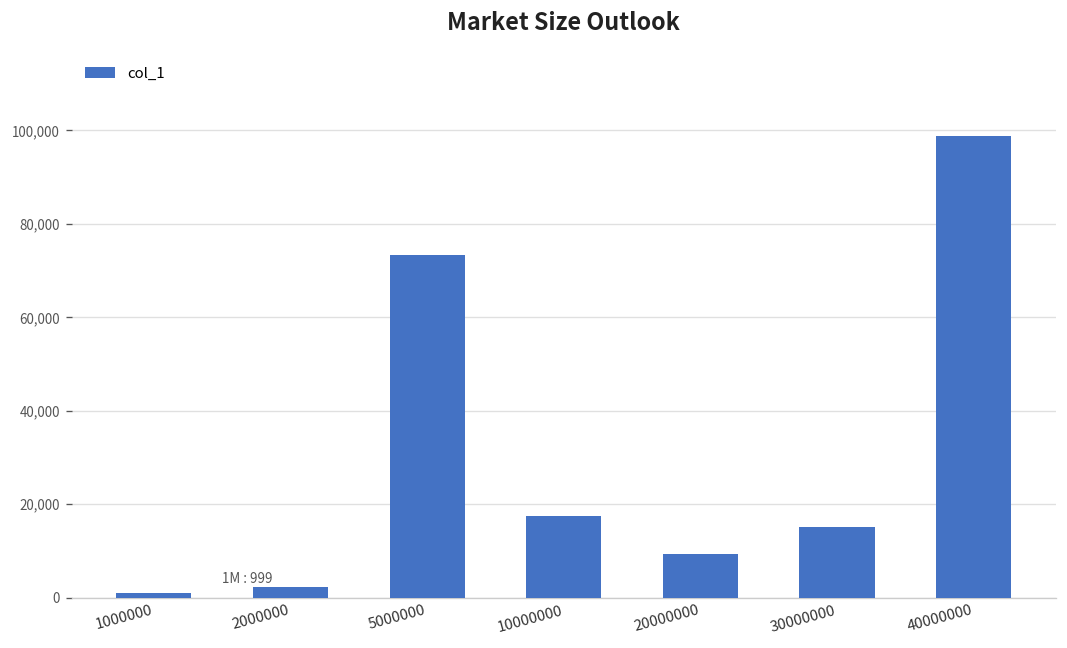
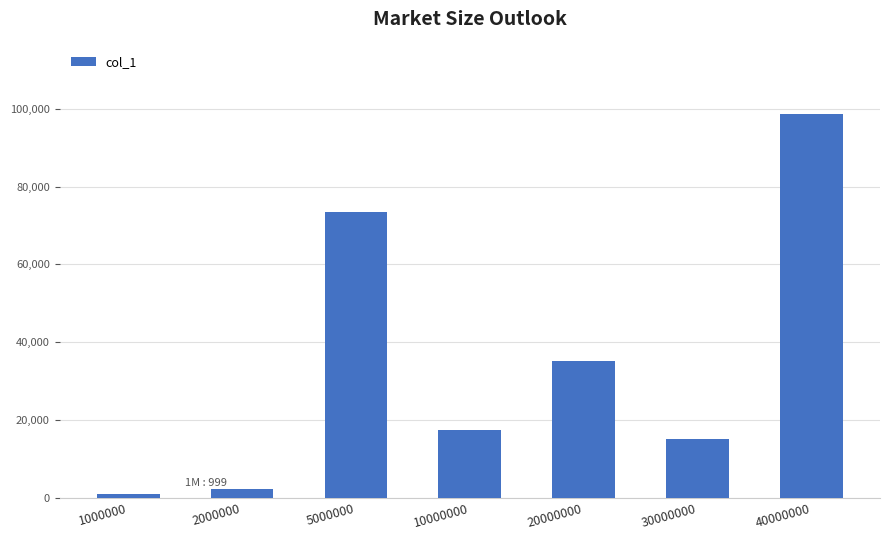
  {
    "1000000": "1,000",
    "5000000": "73,000",
    "10000000": "17,000",
-   "20000000": "9,000",
+   "20000000": "35,000",
    "30000000": "15,000",
    "40000000": "99,000"
  }
